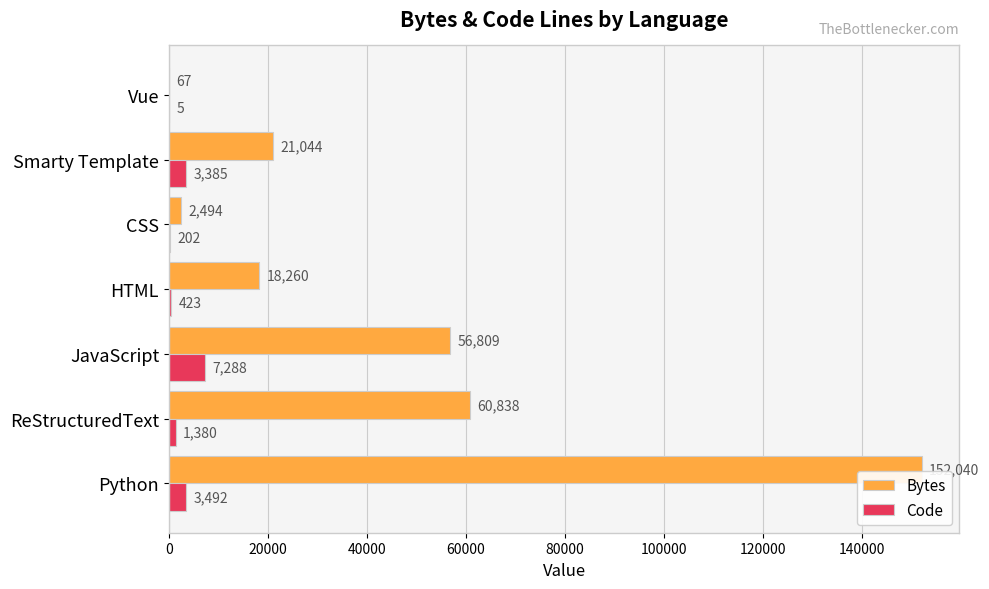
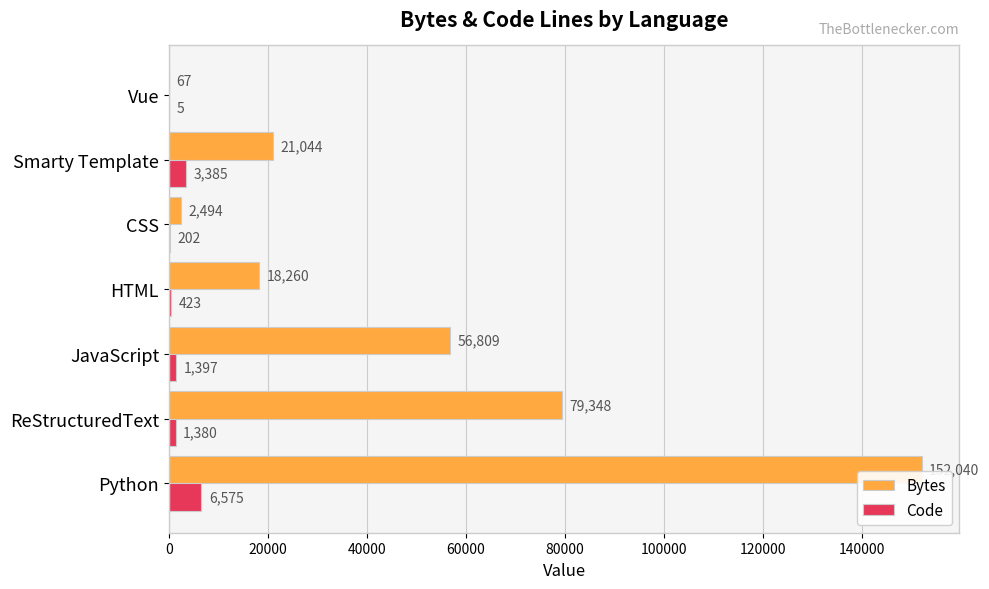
  {
    "Bytes": {
      "Vue": "67",
      "Smarty Template": "21,044",
      "CSS": "2,494",
      "HTML": "18,260",
      "JavaScript": "56,809",
-     "ReStructuredText": "60,838"
+     "ReStructuredText": "79,348"
    },
    "Code": {
      "Vue": "5",
      "Smarty Template": "3,385",
      "CSS": "202",
      "HTML": "423",
-     "JavaScript": "7,288",
+     "JavaScript": "1,397",
      "ReStructuredText": "1,380",
-     "Python": "3,492"
+     "Python": "6,575"
    }
  }
